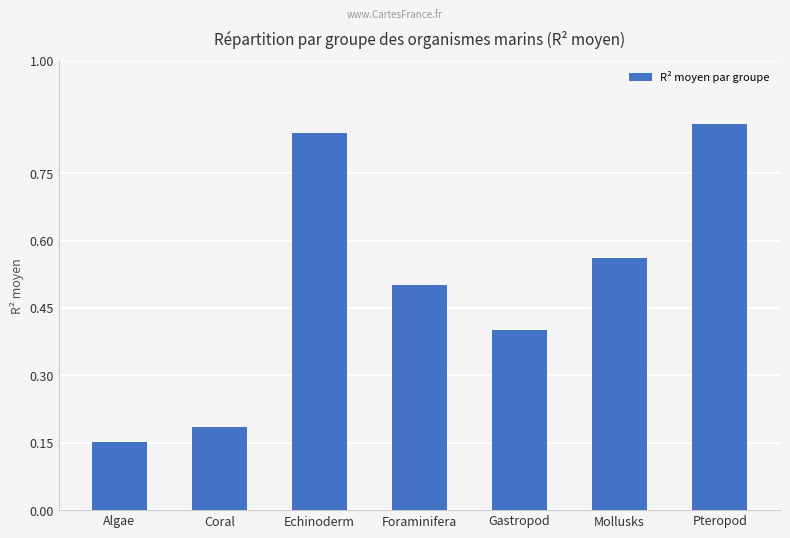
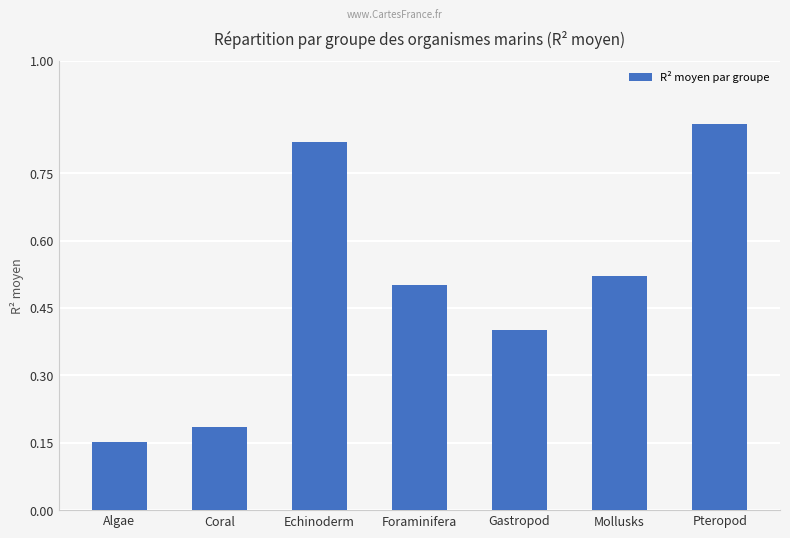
  {
    "Algae": 0.15,
    "Coral": 0.19,
-   "Echinoderm": 0.84,
+   "Echinoderm": 0.82,
    "Foraminifera": 0.50,
    "Gastropod": 0.40,
-   "Mollusks": 0.56,
+   "Mollusks": 0.52,
    "Pteropod": 0.86
  }
